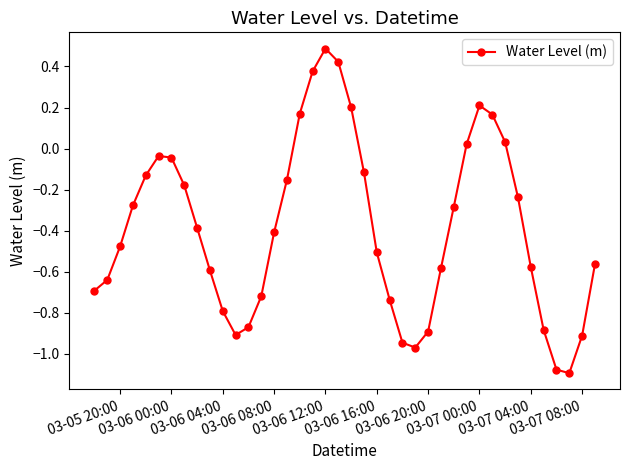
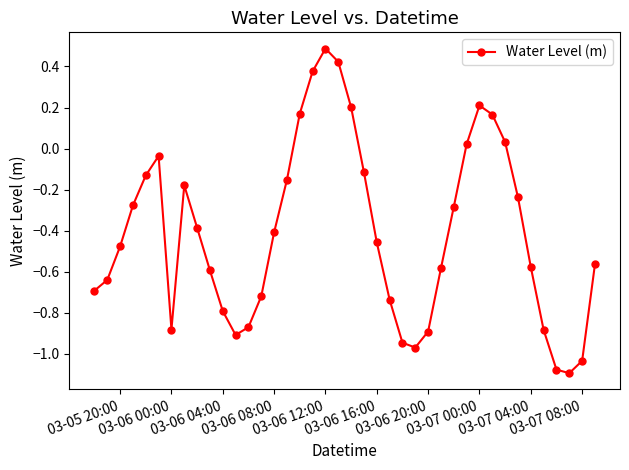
  {
    "03-05 20:00": -0.48,
-   "03-06 00:00": -0.04,
+   "03-06 00:00": -0.88,
    "03-06 04:00": -0.79,
    "03-06 08:00": -0.41,
    "03-06 12:00": 0.49,
-   "03-06 16:00": -0.51,
+   "03-06 16:00": -0.46,
    "03-06 20:00": -0.89,
    "03-07 00:00": 0.21,
    "03-07 04:00": -0.58,
-   "03-07 08:00": -0.91
+   "03-07 08:00": -1.03
  }
